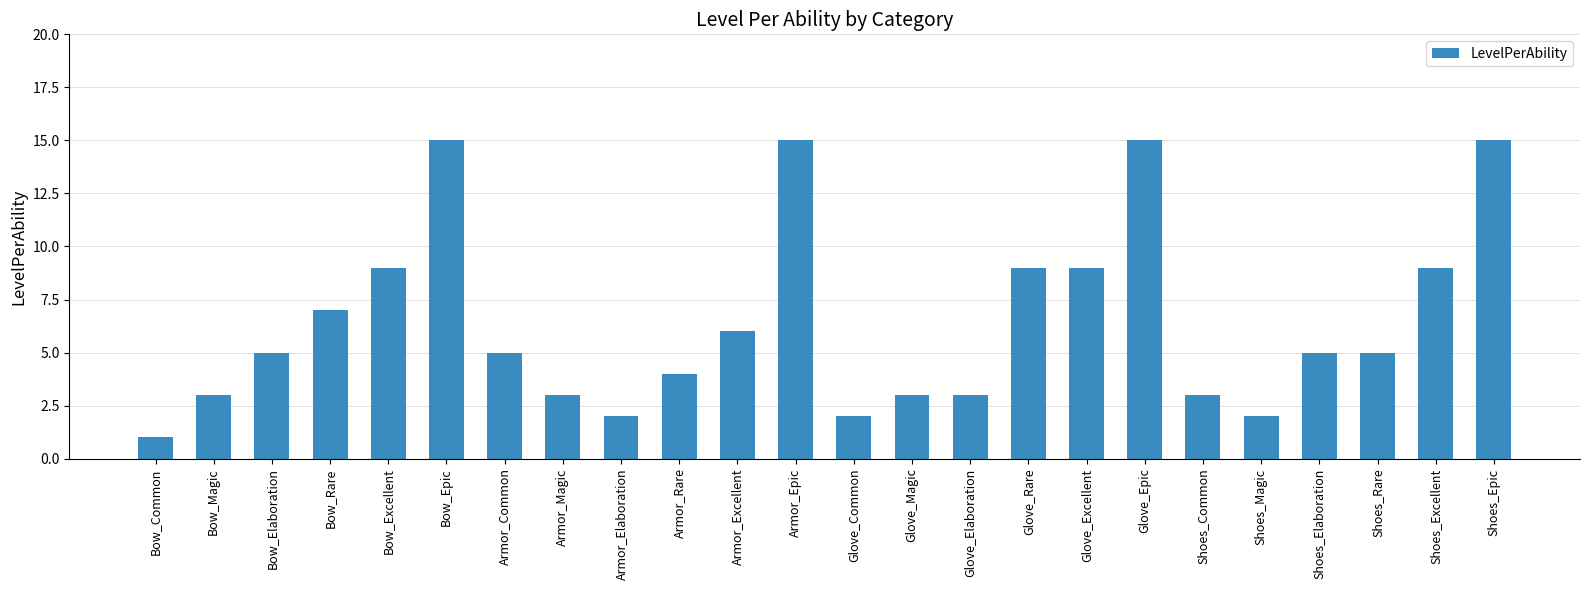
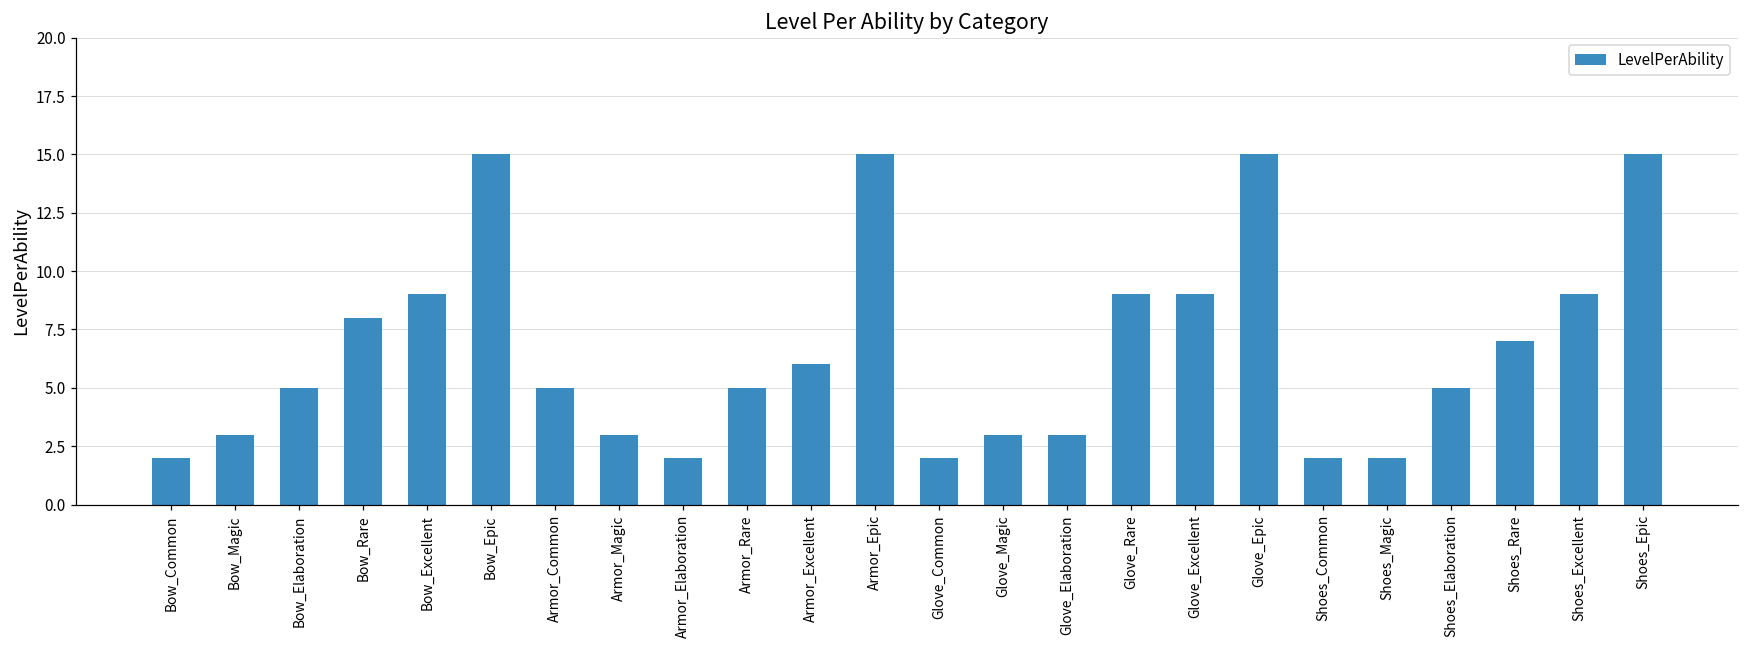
  {
-   "Bow_Common": 1,
+   "Bow_Common": 2,
    "Bow_Magic": 3,
    "Bow_Elaboration": 5,
-   "Bow_Rare": 7,
+   "Bow_Rare": 8,
    "Bow_Excellent": 9,
    "Bow_Epic": 15,
    "Armor_Common": 5,
    "Armor_Magic": 3,
    "Armor_Elaboration": 2,
-   "Armor_Rare": 4,
+   "Armor_Rare": 5,
    "Armor_Excellent": 6,
    "Armor_Epic": 15,
    "Glove_Common": 2,
    "Glove_Magic": 3,
    "Glove_Elaboration": 3,
    "Glove_Rare": 9,
    "Glove_Excellent": 9,
    "Glove_Epic": 15,
-   "Shoes_Common": 3,
+   "Shoes_Common": 2,
    "Shoes_Magic": 2,
    "Shoes_Elaboration": 5,
-   "Shoes_Rare": 5,
+   "Shoes_Rare": 7,
    "Shoes_Excellent": 9,
    "Shoes_Epic": 15
  }
